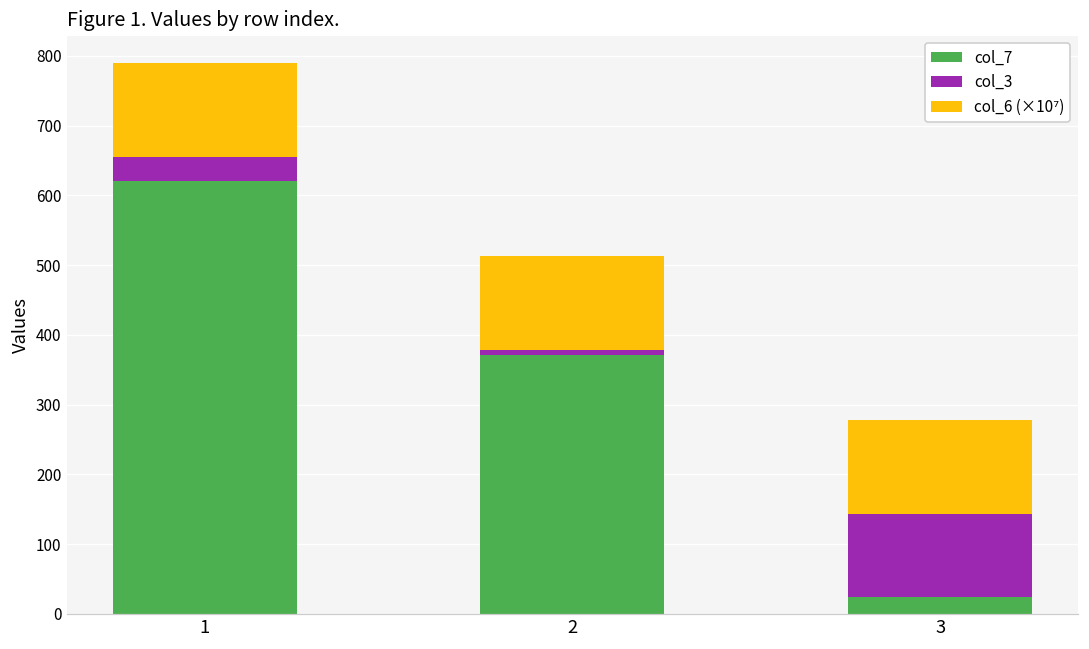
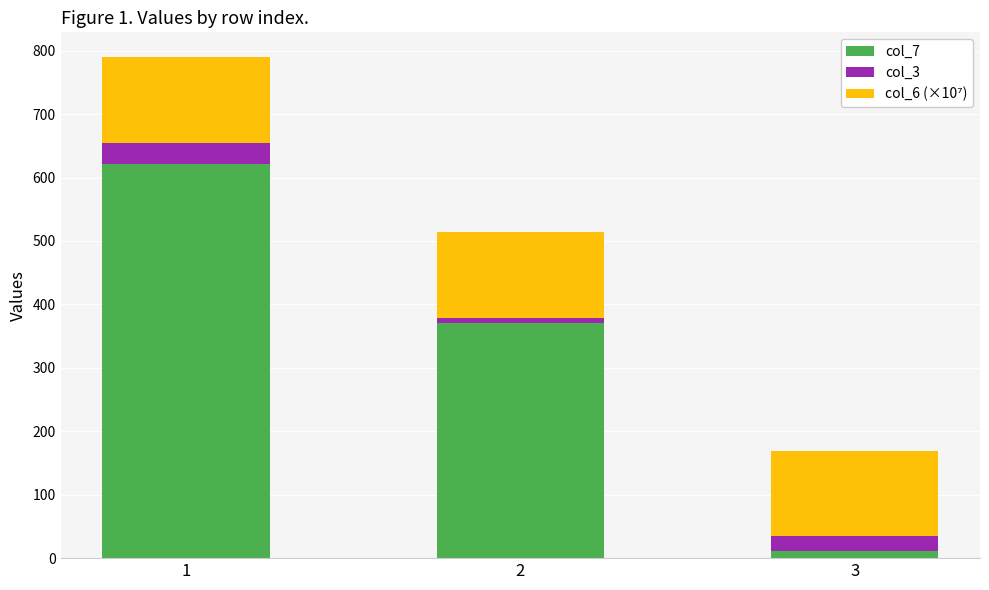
  {
    "col_7": {
      "1": 620,
      "2": 370,
-     "3": 30
+     "3": 10
    },
    "col_3": {
      "1": 30,
      "2": 10,
-     "3": 120
+     "3": 20
    },
    "col_6 (×10⁷)": {
      "1": 140,
      "2": 140,
      "3": 140
    }
  }
